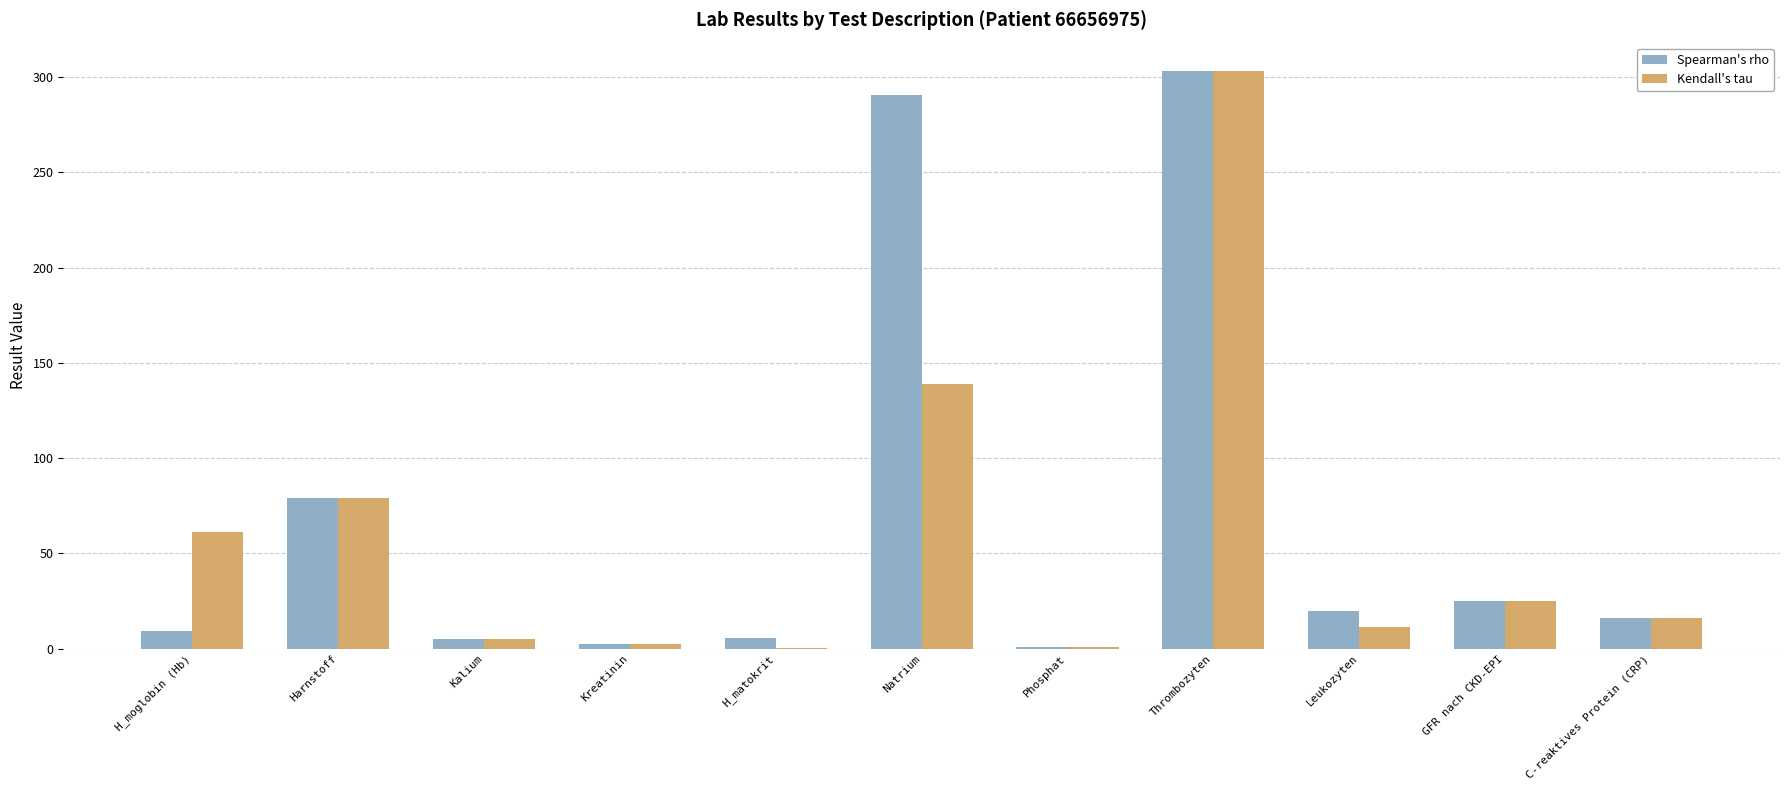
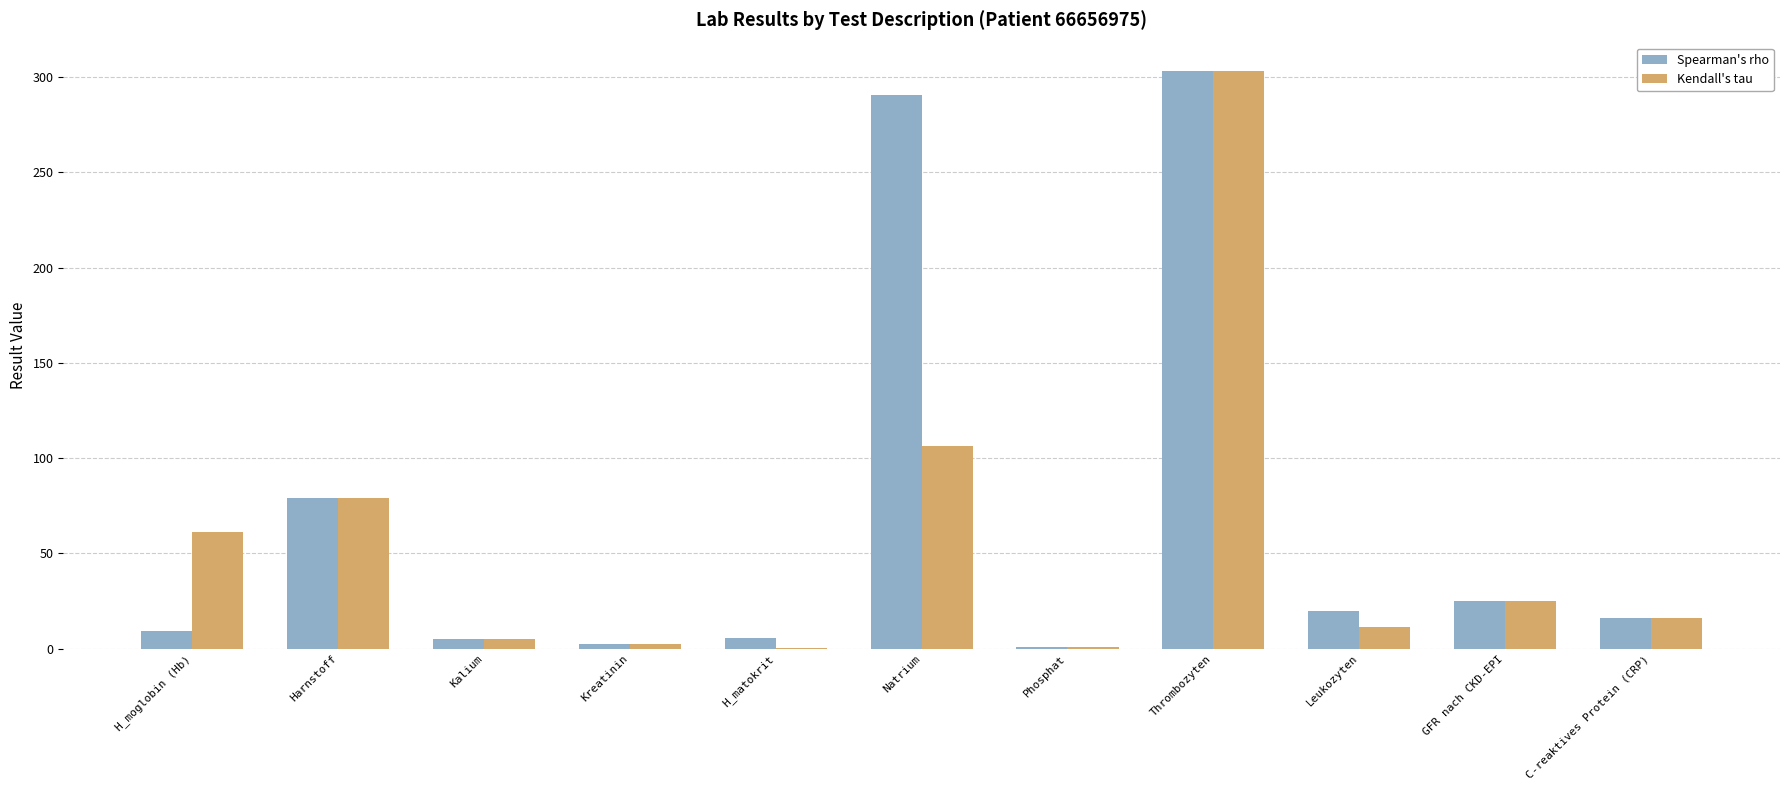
  {
    "Spearman's rho": {
      "H_moglobin (Hb)": 9,
      "Harnstoff": 79,
      "Kalium": 5,
      "Kreatinin": 2,
      "H_matokrit": 6,
      "Natrium": 291,
      "Thrombozyten": 303,
      "Leukozyten": 20,
      "GFR nach CKD-EPI": 25,
      "C-reaktives Protein (CRP)": 16
    },
    "Kendall's tau": {
      "H_moglobin (Hb)": 61,
      "Harnstoff": 79,
      "Kalium": 5,
      "Kreatinin": 2,
-     "Natrium": 139,
+     "Natrium": 107,
      "Thrombozyten": 303,
      "Leukozyten": 11,
      "GFR nach CKD-EPI": 25,
      "C-reaktives Protein (CRP)": 16
    }
  }
